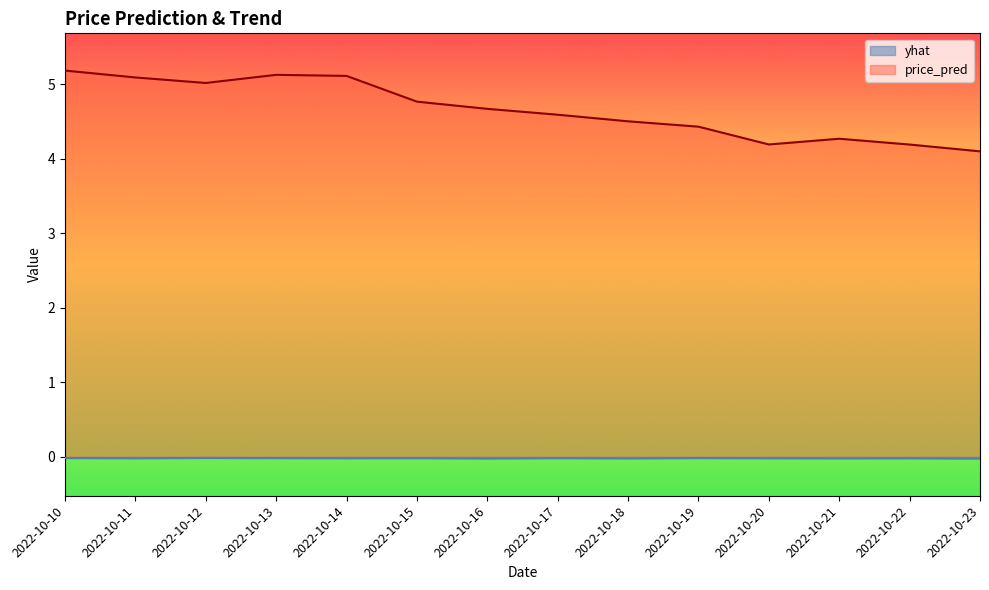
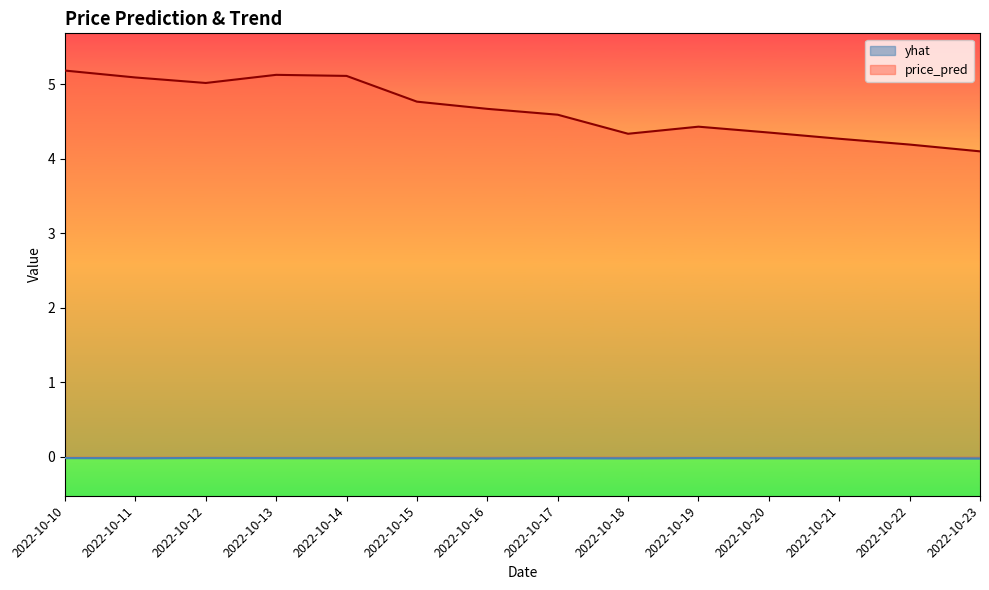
  {
    "price_pred": {
      "2022-10-10": 5.2,
      "2022-10-11": 5.1,
      "2022-10-12": 5.0,
      "2022-10-13": 5.1,
      "2022-10-14": 5.1,
      "2022-10-15": 4.8,
      "2022-10-16": 4.7,
      "2022-10-17": 4.6,
-     "2022-10-18": 4.5,
+     "2022-10-18": 4.3,
      "2022-10-19": 4.4,
-     "2022-10-20": 4.2,
+     "2022-10-20": 4.4,
      "2022-10-21": 4.3,
      "2022-10-22": 4.2,
      "2022-10-23": 4.1
    }
  }
